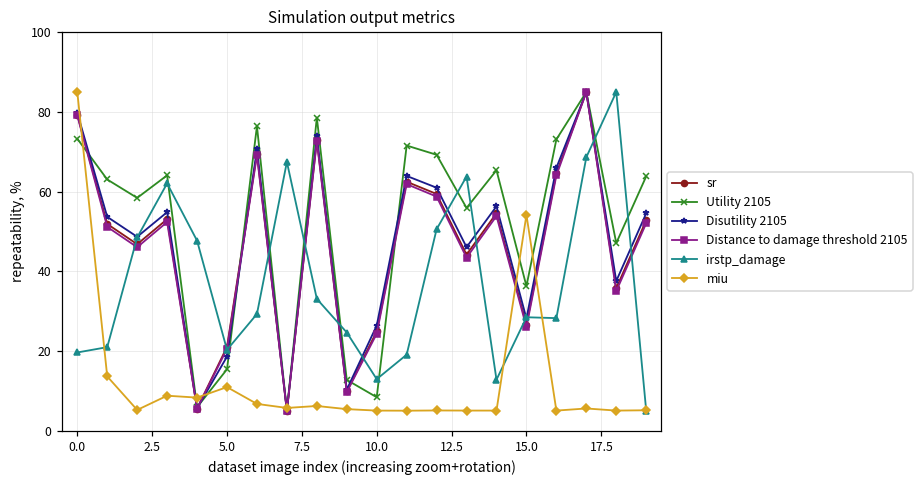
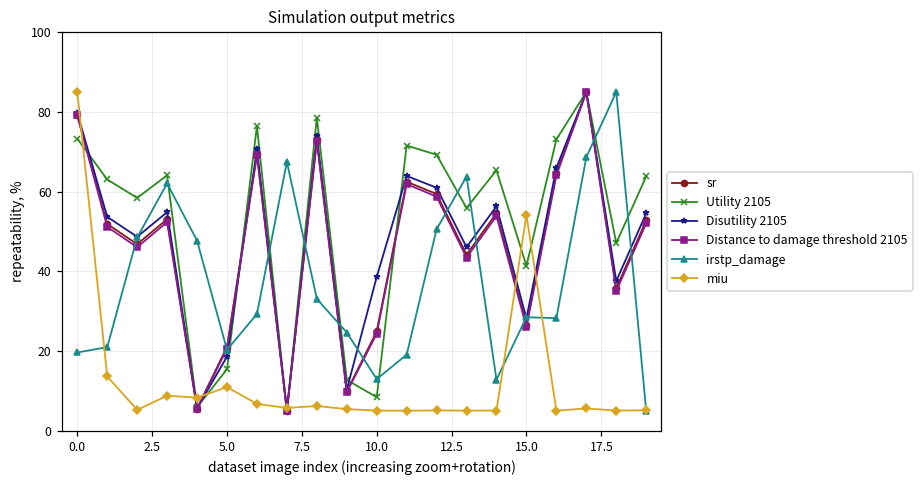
  {
    "Utility 2105": {
      "0.0": 73,
      "5.0": 15,
      "10.0": 8,
-     "15.0": 36
+     "15.0": 41
    },
    "Disutility 2105": {
      "5.0": 19,
-     "10.0": 26
+     "10.0": 39
    },
    "irstp_damage": {
      "0.0": 20,
      "10.0": 13
    },
    "miu": {
      "0.0": 85,
      "5.0": 11,
      "10.0": 5,
      "15.0": 54
    }
  }
